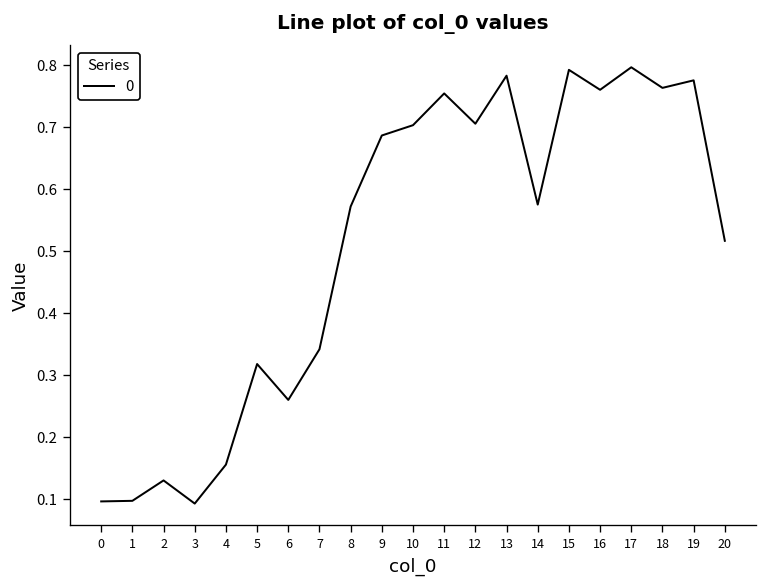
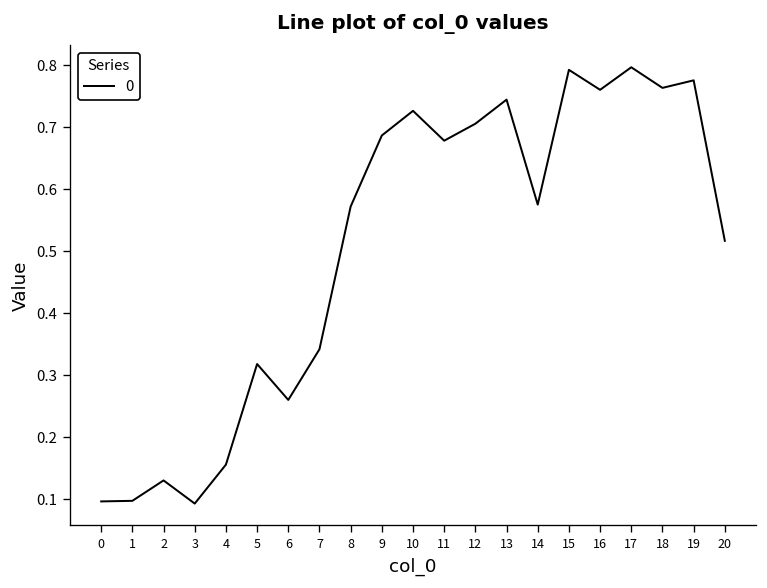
  {
    "0": 0.10,
    "1": 0.10,
    "2": 0.13,
    "3": 0.09,
    "4": 0.16,
    "5": 0.32,
    "6": 0.26,
    "7": 0.34,
    "8": 0.57,
    "9": 0.69,
-   "10": 0.70,
-   "11": 0.75,
+   "10": 0.73,
+   "11": 0.68,
    "12": 0.71,
-   "13": 0.78,
+   "13": 0.74,
    "14": 0.57,
    "15": 0.79,
    "16": 0.76,
    "17": 0.80,
    "18": 0.76,
    "19": 0.78,
    "20": 0.52
  }
